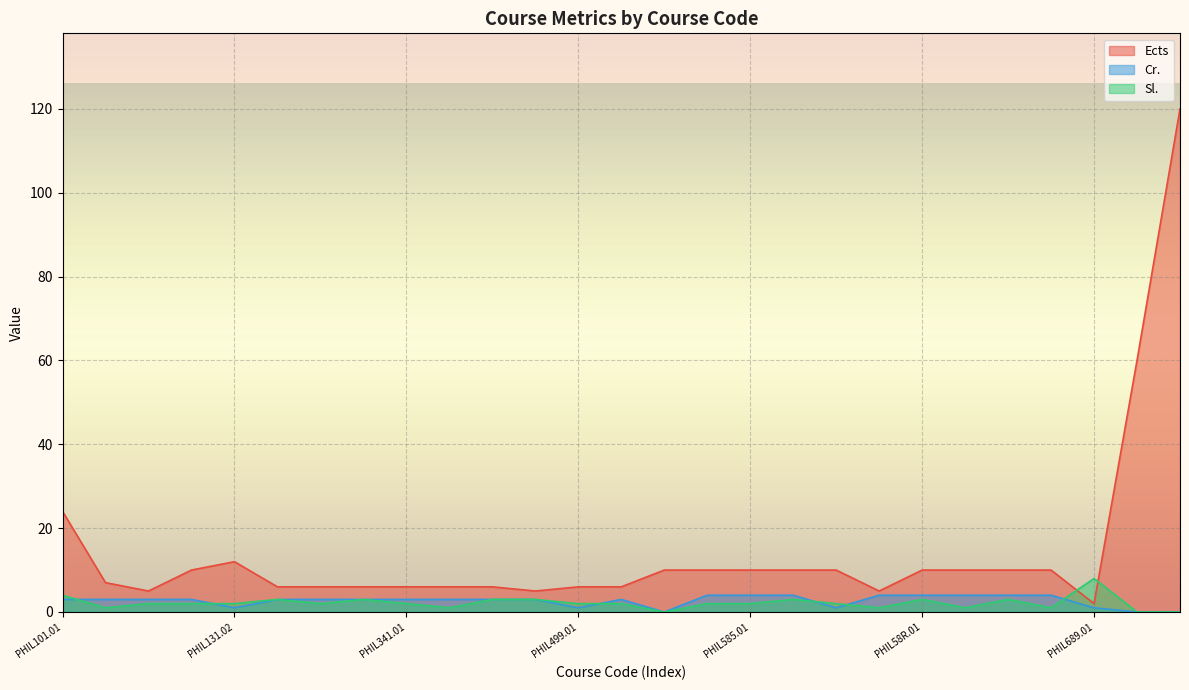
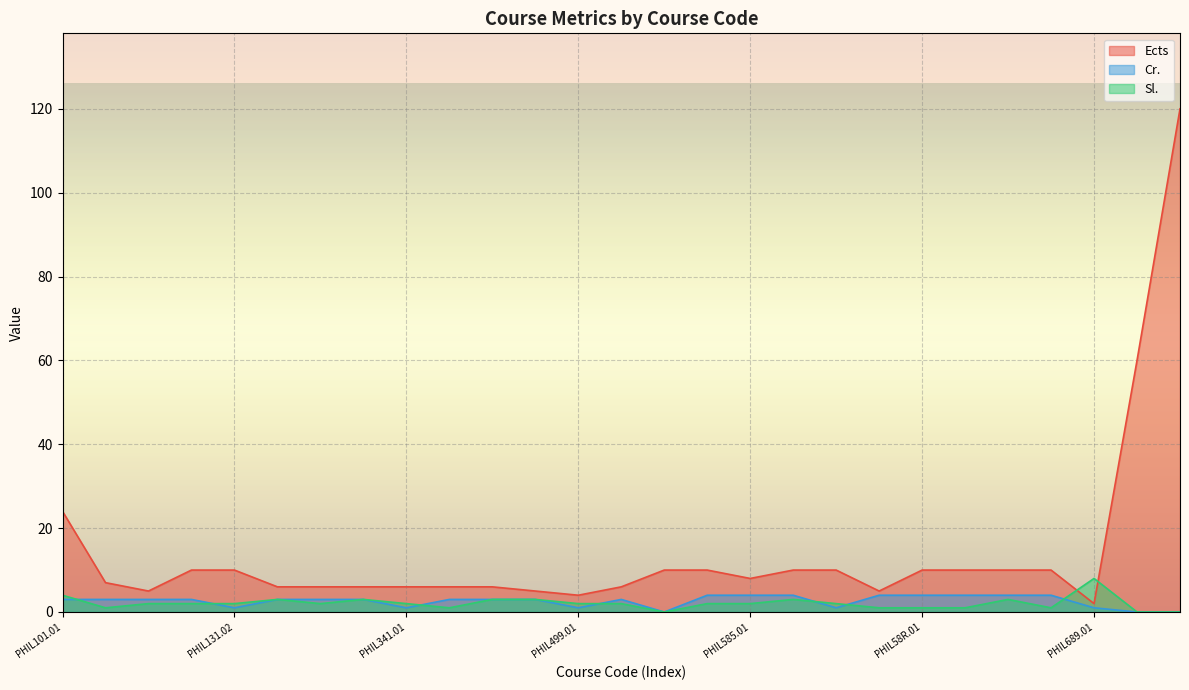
  {
    "Ects": {
      "PHIL101.01": 24,
-     "PHIL131.02": 12,
+     "PHIL131.02": 10,
      "PHIL341.01": 6,
-     "PHIL499.01": 6,
-     "PHIL585.01": 10,
+     "PHIL499.01": 4,
+     "PHIL585.01": 8,
      "PHIL58R.01": 10,
      "PHIL689.01": 2
    },
    "Cr.": {
      "PHIL101.01": 3,
      "PHIL131.02": 1,
-     "PHIL341.01": 3,
+     "PHIL341.01": 1,
      "PHIL499.01": 1,
      "PHIL585.01": 4,
      "PHIL58R.01": 4,
      "PHIL689.01": 1
    },
    "Sl.": {
      "PHIL101.01": 4,
      "PHIL131.02": 2,
      "PHIL341.01": 2,
      "PHIL499.01": 2,
      "PHIL585.01": 2,
-     "PHIL58R.01": 3,
+     "PHIL58R.01": 1,
      "PHIL689.01": 8
    }
  }
